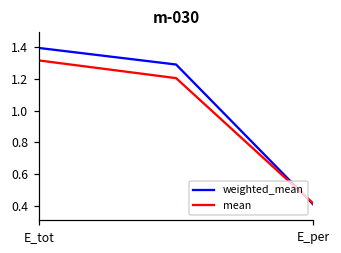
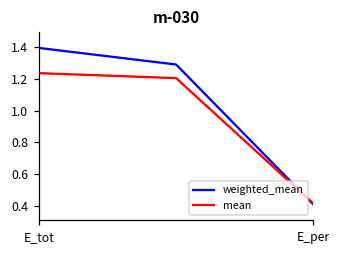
  {
    "weighted_mean": {
      "E_tot": 1.40
    },
    "mean": {
-     "E_tot": 1.32
+     "E_tot": 1.24
    }
  }
